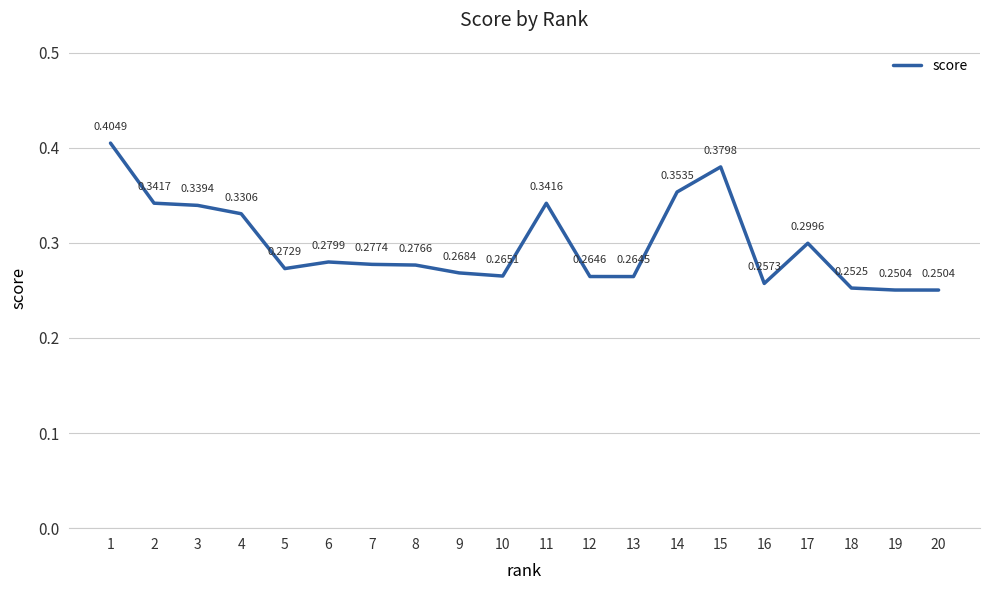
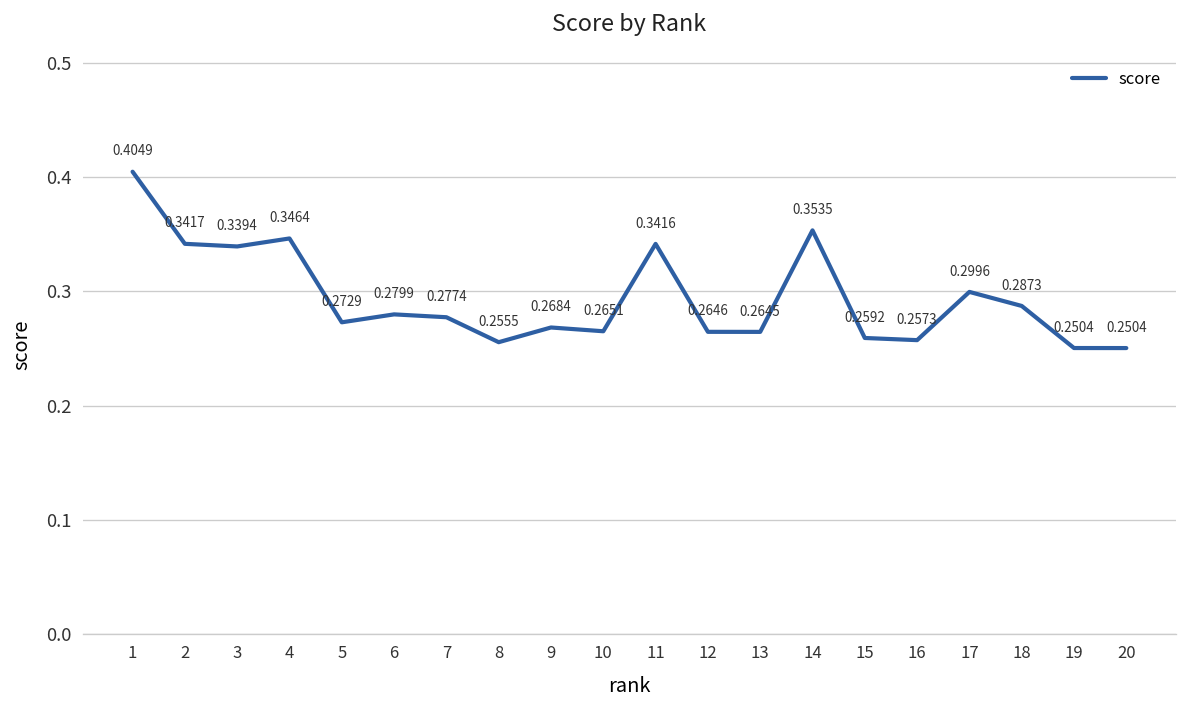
  {
    "1": 0.4049,
    "2": 0.3417,
    "3": 0.3394,
-   "4": 0.3306,
+   "4": 0.3464,
    "5": 0.2729,
    "6": 0.2799,
    "7": 0.2774,
-   "8": 0.2766,
+   "8": 0.2555,
    "9": 0.2684,
    "10": 0.2651,
    "11": 0.3416,
    "12": 0.2646,
    "13": 0.2645,
    "14": 0.3535,
-   "15": 0.3798,
+   "15": 0.2592,
    "16": 0.2573,
    "17": 0.2996,
-   "18": 0.2525,
+   "18": 0.2873,
    "19": 0.2504,
    "20": 0.2504
  }
